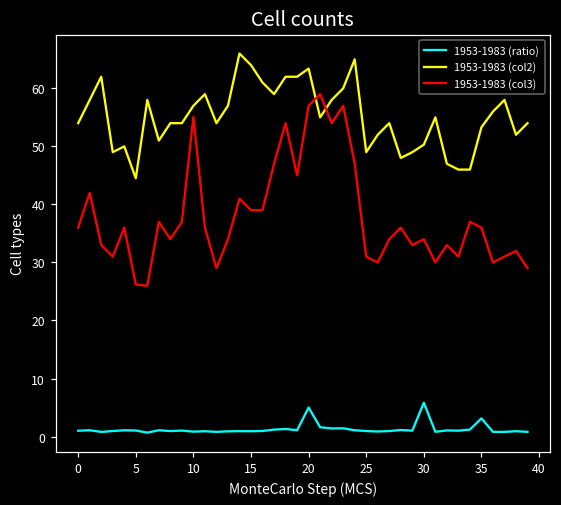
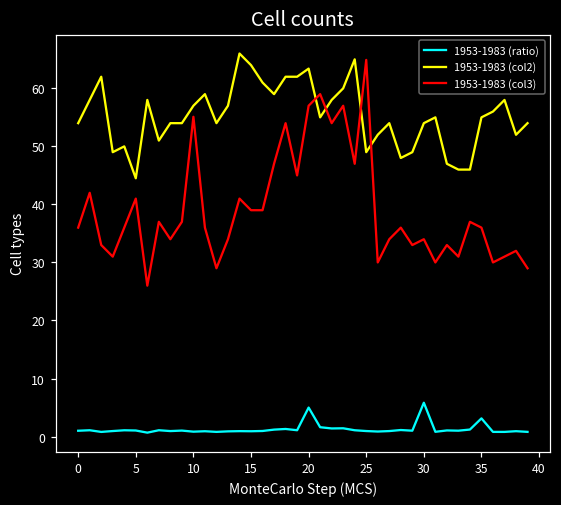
  {
    "1953-1983 (ratio)": {
      "0": 1,
      "5": 1,
      "10": 1,
      "15": 1,
      "20": 5,
      "25": 1,
      "30": 6,
      "35": 3
    },
    "1953-1983 (col2)": {
      "0": 54,
      "5": 45,
      "10": 57,
      "15": 64,
      "20": 63,
      "25": 49,
-     "30": 50,
-     "35": 53
+     "30": 54,
+     "35": 55
    },
    "1953-1983 (col3)": {
      "0": 36,
-     "5": 26,
+     "5": 41,
      "10": 55,
      "15": 39,
      "20": 57,
-     "25": 31,
+     "25": 65,
      "30": 34,
      "35": 36
    }
  }
